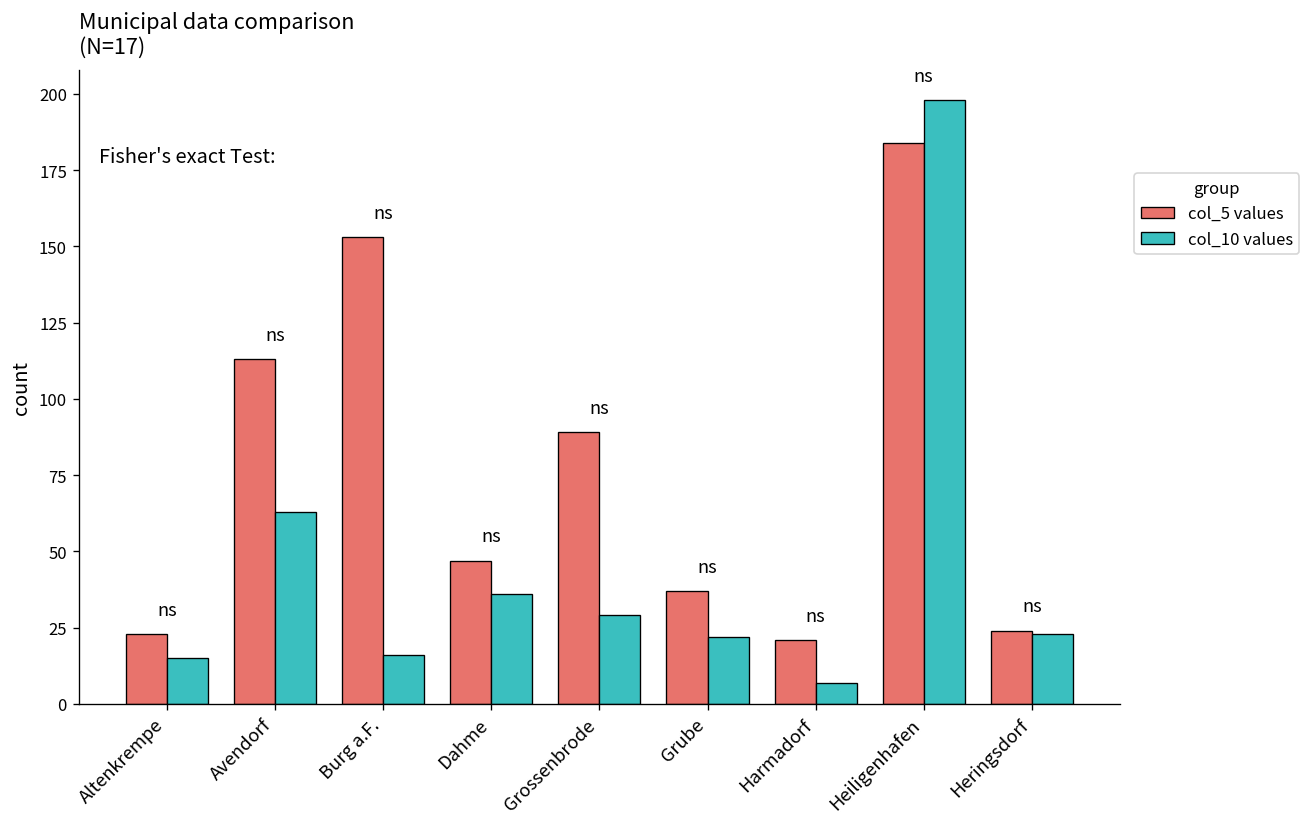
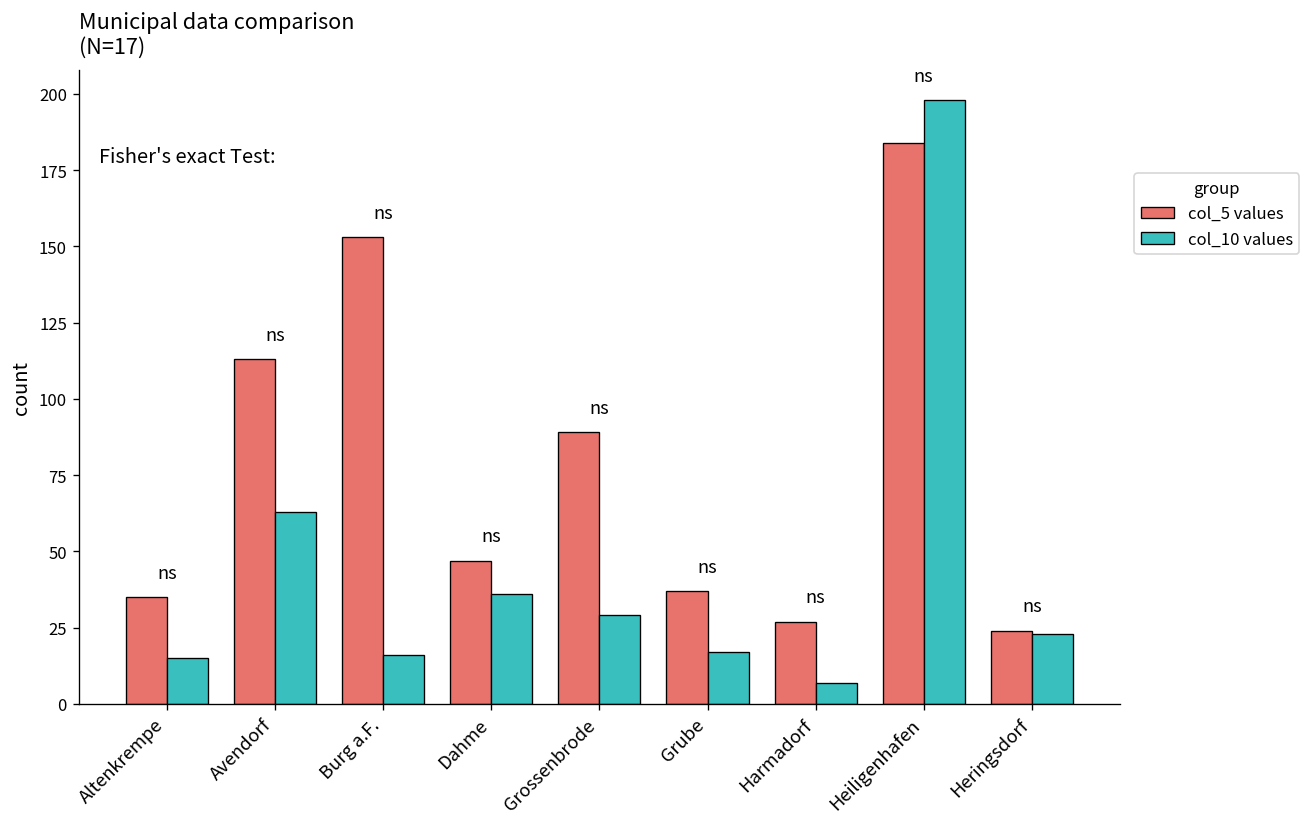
  {
    "col_5 values": {
-     "Altenkrempe": 23,
+     "Altenkrempe": 35,
      "Avendorf": 113,
      "Burg a.F.": 153,
      "Dahme": 47,
      "Grossenbrode": 89,
      "Grube": 37,
-     "Harmadorf": 21,
+     "Harmadorf": 27,
      "Heiligenhafen": 184,
      "Heringsdorf": 24
    },
    "col_10 values": {
      "Altenkrempe": 15,
      "Avendorf": 63,
      "Burg a.F.": 16,
      "Dahme": 36,
      "Grossenbrode": 29,
-     "Grube": 22,
+     "Grube": 17,
      "Harmadorf": 7,
      "Heiligenhafen": 198,
      "Heringsdorf": 23
    }
  }
